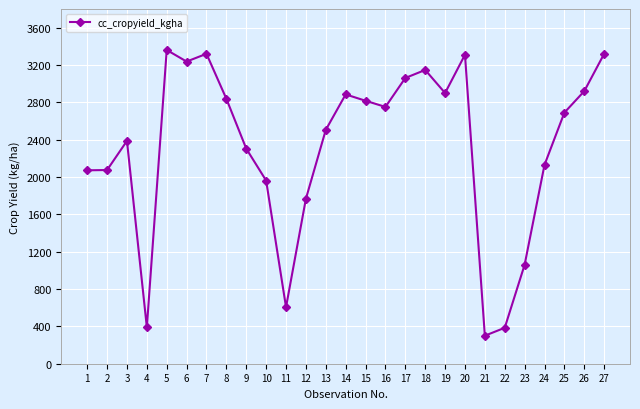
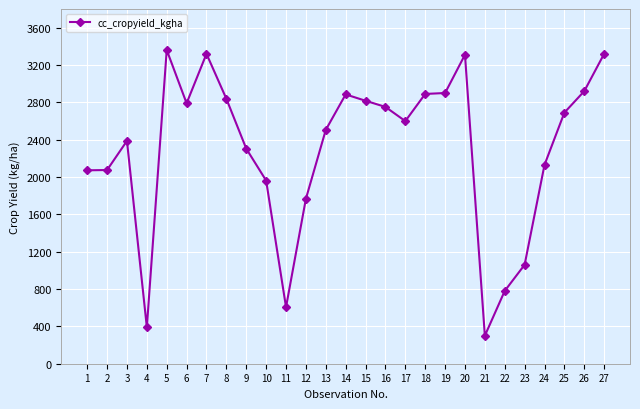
  {
    "1": 2100,
    "2": 2100,
    "3": 2400,
    "4": 400,
    "5": 3400,
-   "6": 3200,
+   "6": 2800,
    "7": 3300,
    "8": 2800,
    "9": 2300,
    "10": 2000,
    "11": 600,
    "12": 1800,
    "13": 2500,
    "14": 2900,
    "15": 2800,
    "16": 2800,
-   "17": 3100,
-   "18": 3100,
+   "17": 2600,
+   "18": 2900,
    "19": 2900,
    "20": 3300,
    "21": 300,
-   "22": 400,
+   "22": 800,
    "23": 1100,
    "24": 2100,
    "25": 2700,
    "26": 2900,
    "27": 3300
  }
